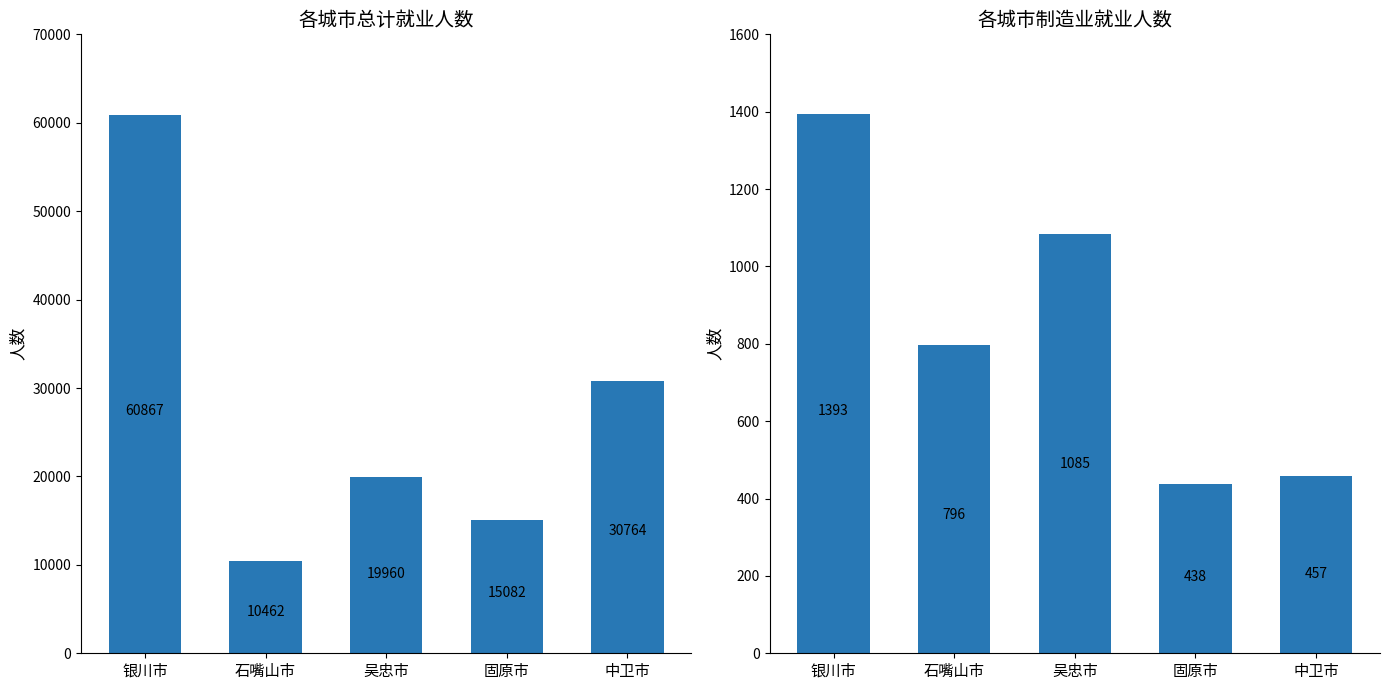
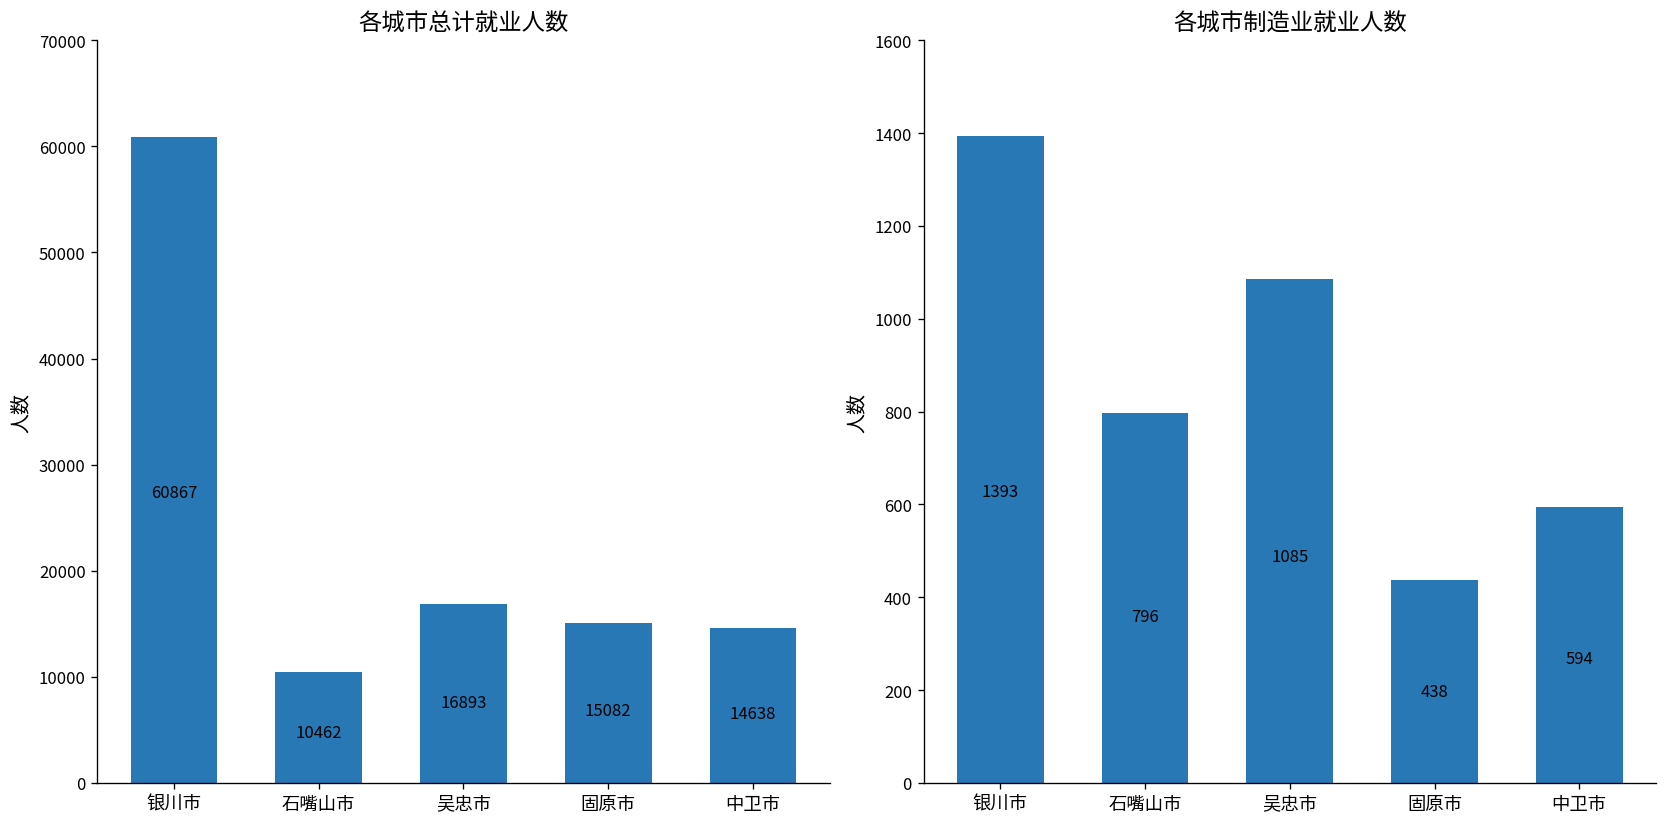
  {
    "各城市总计就业人数": {
      "银川市": 60867,
      "石嘴山市": 10462,
-     "吴忠市": 19960,
+     "吴忠市": 16893,
      "固原市": 15082,
-     "中卫市": 30764
+     "中卫市": 14638
    },
    "各城市制造业就业人数": {
      "银川市": 1393,
      "石嘴山市": 796,
      "吴忠市": 1085,
      "固原市": 438,
-     "中卫市": 457
+     "中卫市": 594
    }
  }
